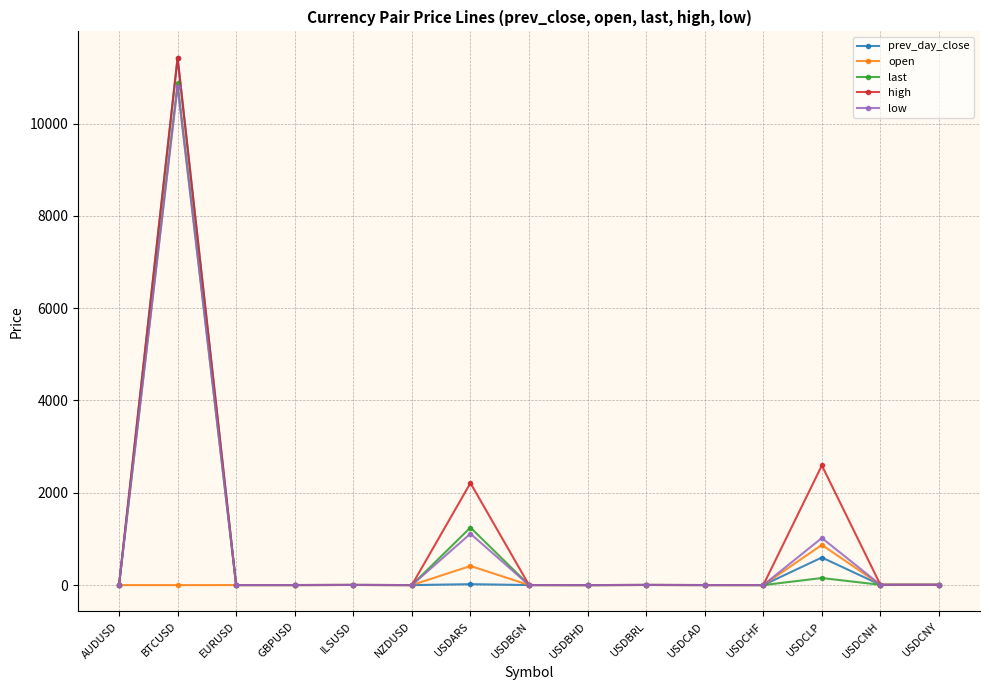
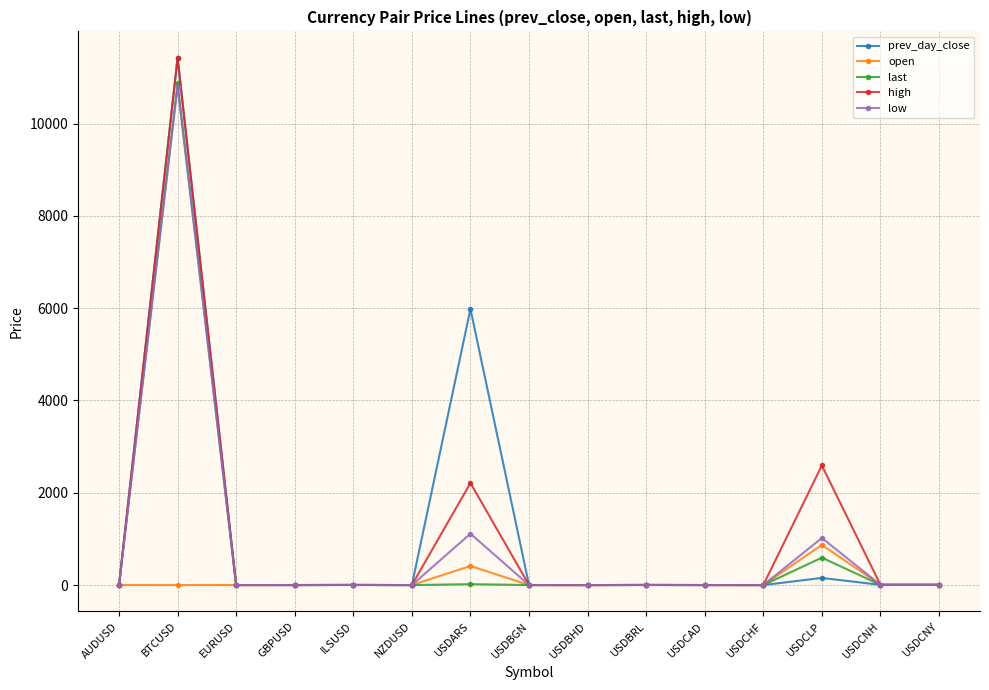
  {
    "prev_day_close": {
-     "USDARS": 0,
-     "USDCLP": 600
+     "USDARS": 6000,
+     "USDCLP": 200
    },
    "open": {
      "BTCUSD": 0,
      "USDARS": 400,
      "USDCLP": 900
    },
    "last": {
      "BTCUSD": 10900,
-     "USDARS": 1200,
-     "USDCLP": 200
+     "USDARS": 0,
+     "USDCLP": 600
    },
    "high": {
      "USDARS": 2200,
      "USDCLP": 2600
    },
    "low": {
      "BTCUSD": 10800,
      "USDARS": 1100,
      "USDCLP": 1000
    }
  }
